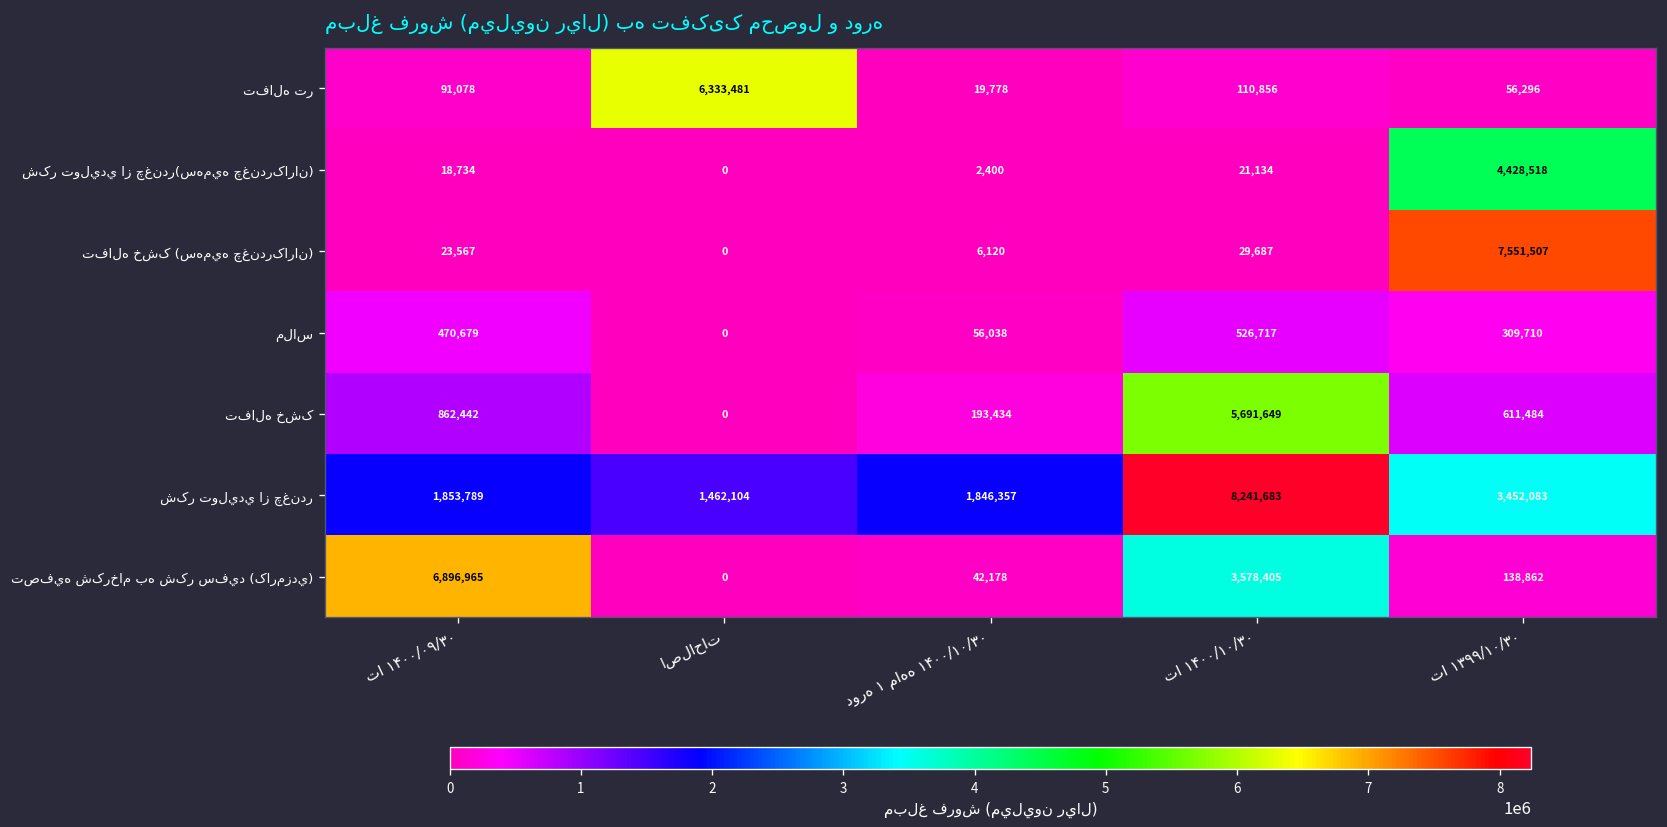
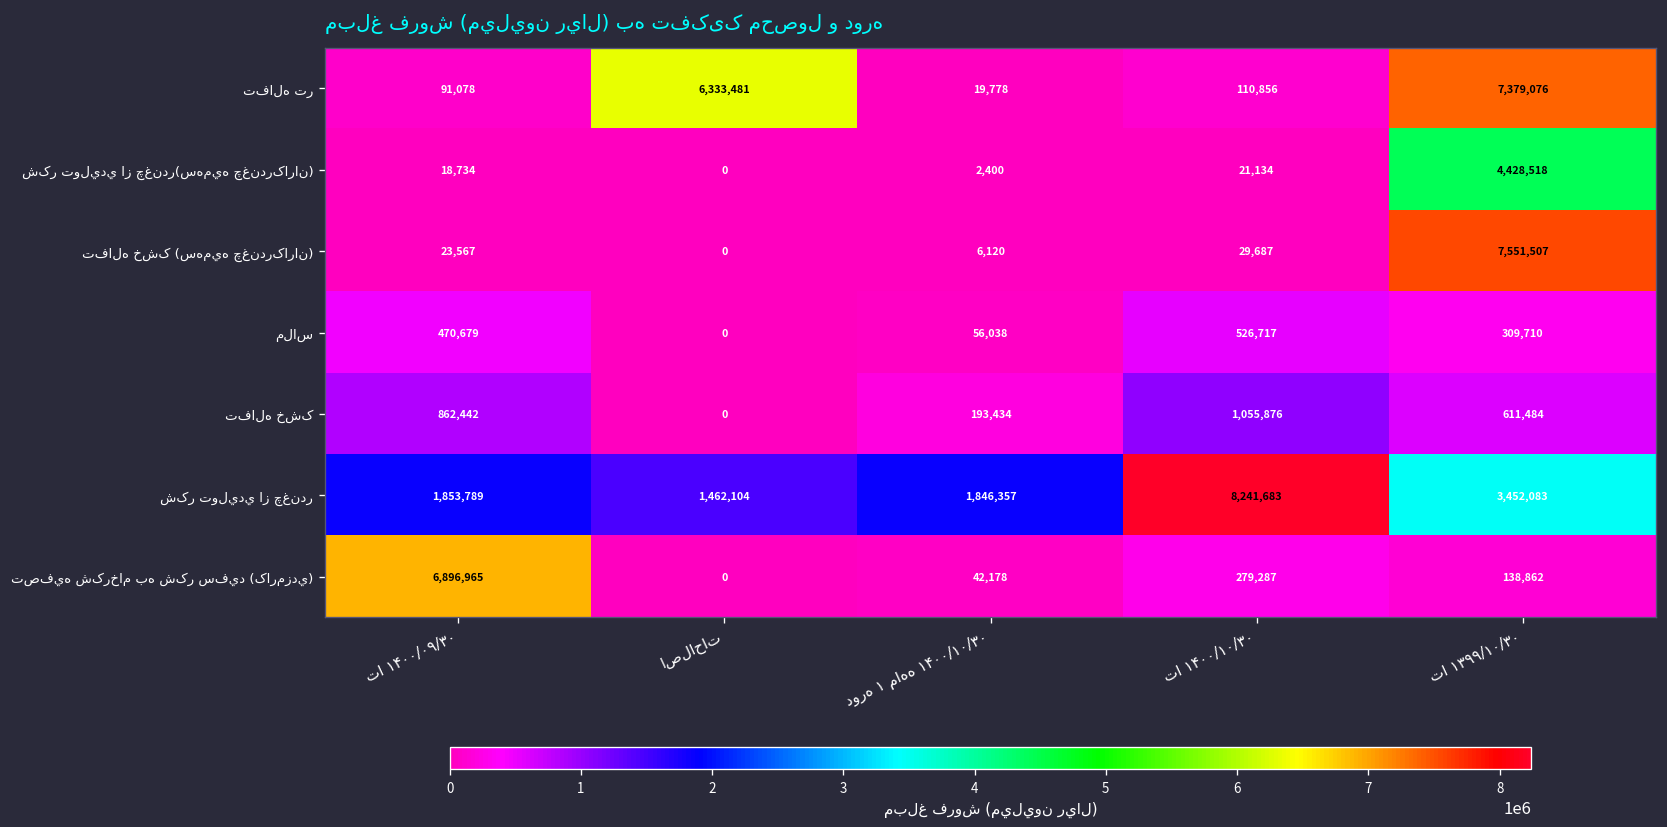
  {
    "تفاله تر": {
      "تا ۱۴۰۰/۰۹/۳۰": "91,078",
      "اصلاحات": "6,333,481",
      "دوره ۱ ماهه ۱۴۰۰/۱۰/۳۰": "19,778",
      "تا ۱۴۰۰/۱۰/۳۰": "110,856",
-     "تا ۱۳۹۹/۱۰/۳۰": "56,296"
+     "تا ۱۳۹۹/۱۰/۳۰": "7,379,076"
    },
    "شکر توليدي از چغندر(سهميه چغندرکاران)": {
      "تا ۱۴۰۰/۰۹/۳۰": "18,734",
      "اصلاحات": "0",
      "دوره ۱ ماهه ۱۴۰۰/۱۰/۳۰": "2,400",
      "تا ۱۴۰۰/۱۰/۳۰": "21,134",
      "تا ۱۳۹۹/۱۰/۳۰": "4,428,518"
    },
    "تفاله خشک (سهميه چغندرکاران)": {
      "تا ۱۴۰۰/۰۹/۳۰": "23,567",
      "اصلاحات": "0",
      "دوره ۱ ماهه ۱۴۰۰/۱۰/۳۰": "6,120",
      "تا ۱۴۰۰/۱۰/۳۰": "29,687",
      "تا ۱۳۹۹/۱۰/۳۰": "7,551,507"
    },
    "ملاس": {
      "تا ۱۴۰۰/۰۹/۳۰": "470,679",
      "اصلاحات": "0",
      "دوره ۱ ماهه ۱۴۰۰/۱۰/۳۰": "56,038",
      "تا ۱۴۰۰/۱۰/۳۰": "526,717",
      "تا ۱۳۹۹/۱۰/۳۰": "309,710"
    },
    "تفاله خشک": {
      "تا ۱۴۰۰/۰۹/۳۰": "862,442",
      "اصلاحات": "0",
      "دوره ۱ ماهه ۱۴۰۰/۱۰/۳۰": "193,434",
-     "تا ۱۴۰۰/۱۰/۳۰": "5,691,649",
+     "تا ۱۴۰۰/۱۰/۳۰": "1,055,876",
      "تا ۱۳۹۹/۱۰/۳۰": "611,484"
    },
    "شکر توليدي از چغندر": {
      "تا ۱۴۰۰/۰۹/۳۰": "1,853,789",
      "اصلاحات": "1,462,104",
      "دوره ۱ ماهه ۱۴۰۰/۱۰/۳۰": "1,846,357",
      "تا ۱۴۰۰/۱۰/۳۰": "8,241,683",
      "تا ۱۳۹۹/۱۰/۳۰": "3,452,083"
    },
    "تصفيه شکرخام به شکر سفيد (کارمزدي)": {
      "تا ۱۴۰۰/۰۹/۳۰": "6,896,965",
      "اصلاحات": "0",
      "دوره ۱ ماهه ۱۴۰۰/۱۰/۳۰": "42,178",
-     "تا ۱۴۰۰/۱۰/۳۰": "3,578,405",
+     "تا ۱۴۰۰/۱۰/۳۰": "279,287",
      "تا ۱۳۹۹/۱۰/۳۰": "138,862"
    }
  }
